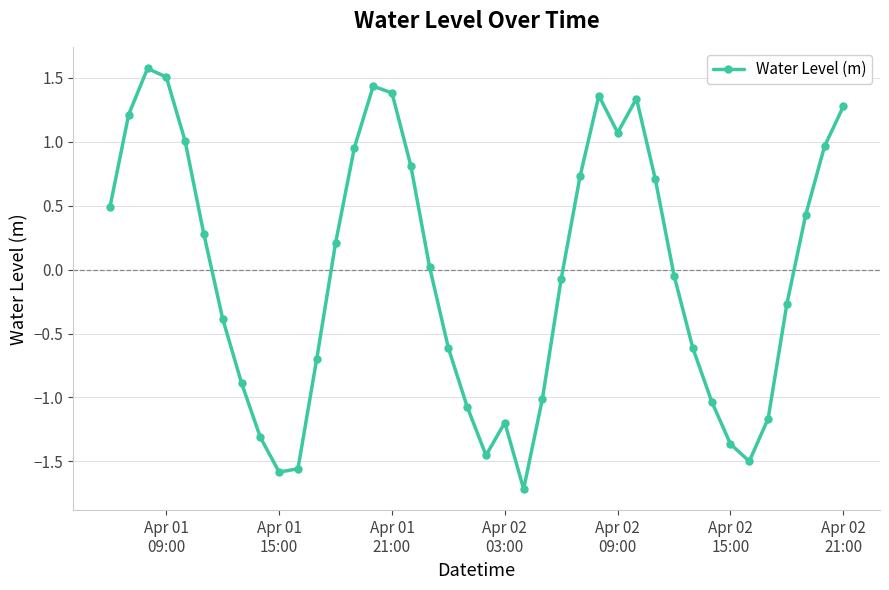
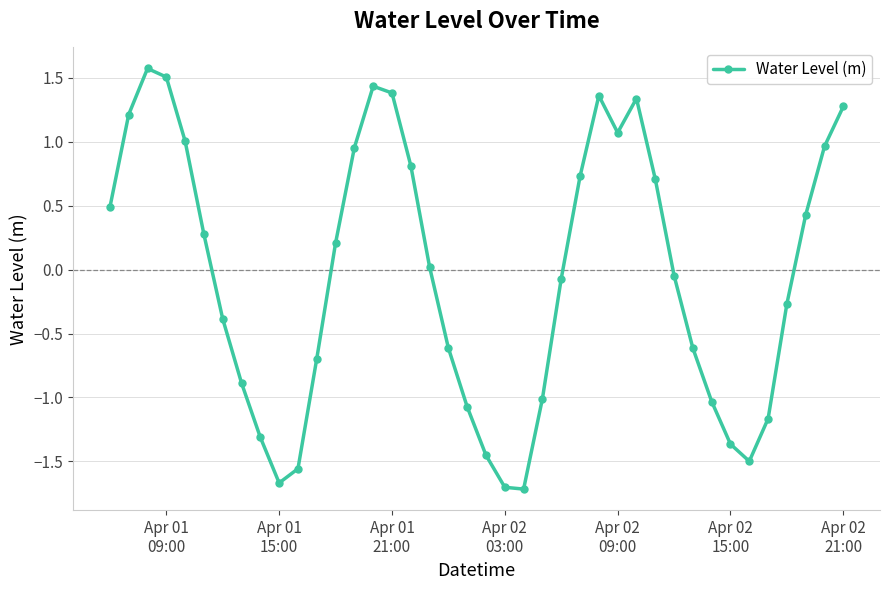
  {
    "Apr 01 09:00": 1.51,
-   "Apr 01 15:00": -1.58,
+   "Apr 01 15:00": -1.67,
    "Apr 01 21:00": 1.38,
-   "Apr 02 03:00": -1.20,
+   "Apr 02 03:00": -1.70,
    "Apr 02 09:00": 1.07,
    "Apr 02 15:00": -1.37,
    "Apr 02 21:00": 1.28
  }
